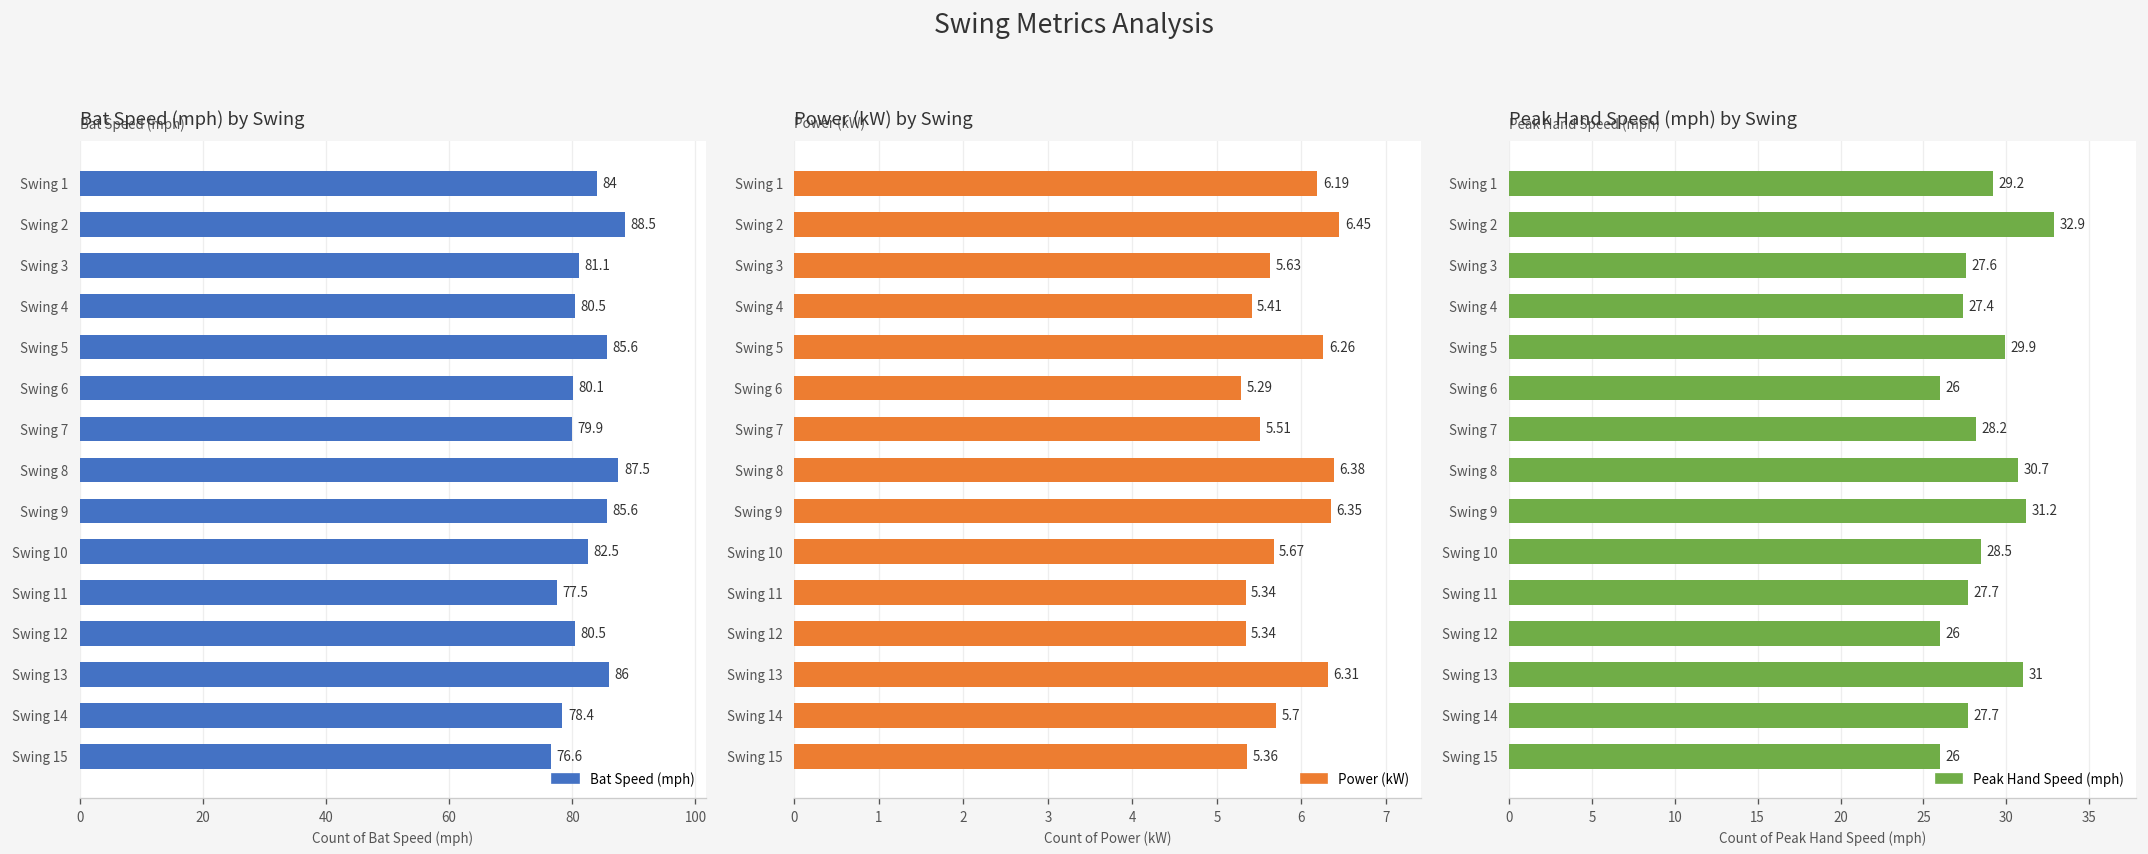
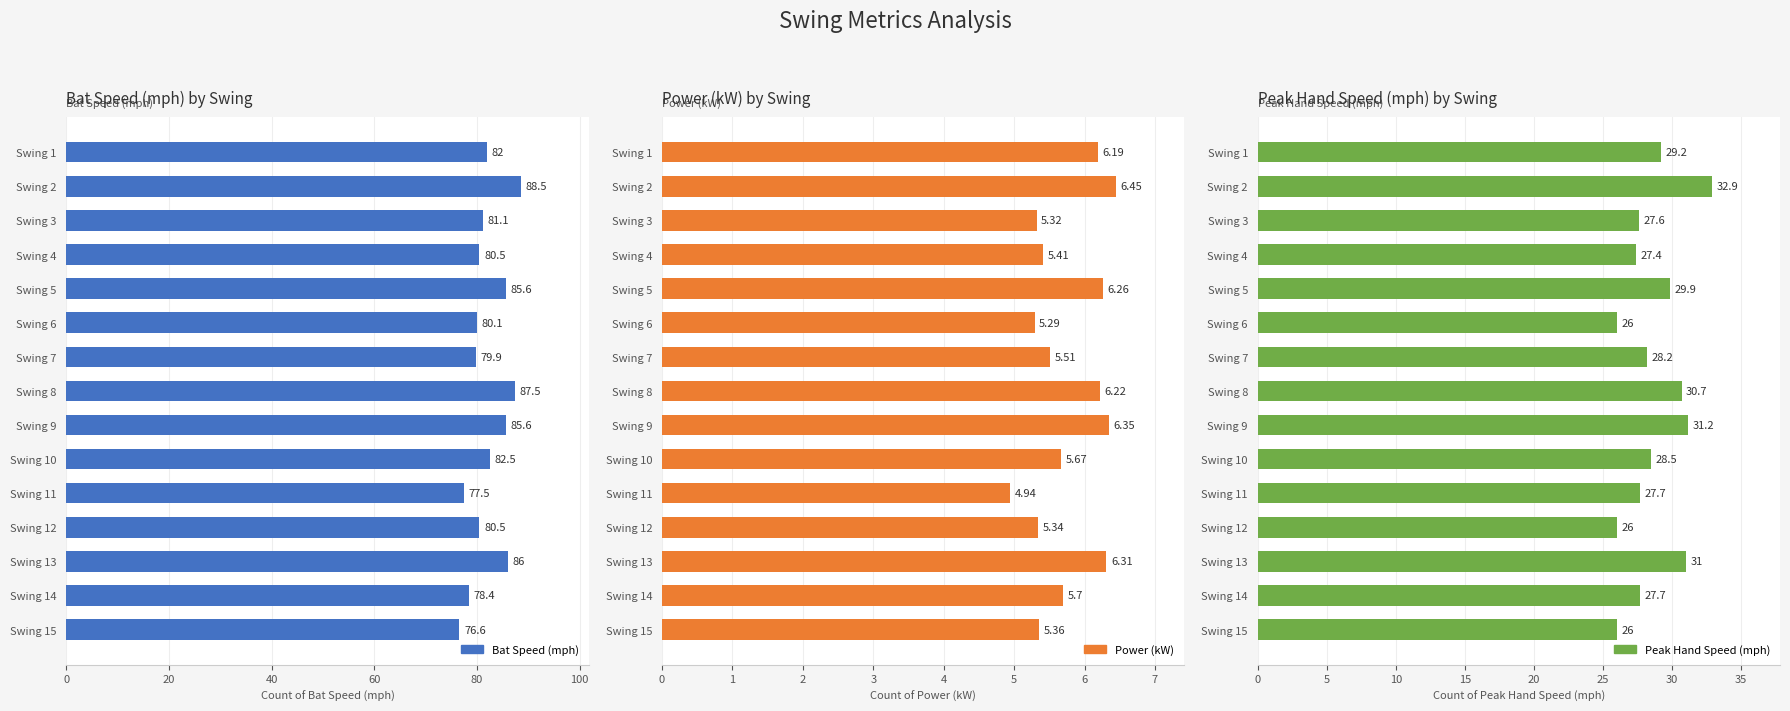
  {
    "Bat Speed (mph) by Swing": {
-     "Swing 1": 84,
+     "Swing 1": 82,
      "Swing 2": 88.5,
      "Swing 3": 81.1,
      "Swing 4": 80.5,
      "Swing 5": 85.6,
      "Swing 6": 80.1,
      "Swing 7": 79.9,
      "Swing 8": 87.5,
      "Swing 9": 85.6,
      "Swing 10": 82.5,
      "Swing 11": 77.5,
      "Swing 12": 80.5,
      "Swing 13": 86,
      "Swing 14": 78.4,
      "Swing 15": 76.6
    },
    "Power (kW) by Swing": {
      "Swing 1": 6.19,
      "Swing 2": 6.45,
-     "Swing 3": 5.63,
+     "Swing 3": 5.32,
      "Swing 4": 5.41,
      "Swing 5": 6.26,
      "Swing 6": 5.29,
      "Swing 7": 5.51,
-     "Swing 8": 6.38,
+     "Swing 8": 6.22,
      "Swing 9": 6.35,
      "Swing 10": 5.67,
-     "Swing 11": 5.34,
+     "Swing 11": 4.94,
      "Swing 12": 5.34,
      "Swing 13": 6.31,
      "Swing 14": 5.7,
      "Swing 15": 5.36
    },
    "Peak Hand Speed (mph) by Swing": {
      "Swing 1": 29.2,
      "Swing 2": 32.9,
      "Swing 3": 27.6,
      "Swing 4": 27.4,
      "Swing 5": 29.9,
      "Swing 6": 26,
      "Swing 7": 28.2,
      "Swing 8": 30.7,
      "Swing 9": 31.2,
      "Swing 10": 28.5,
      "Swing 11": 27.7,
      "Swing 12": 26,
      "Swing 13": 31,
      "Swing 14": 27.7,
      "Swing 15": 26
    }
  }
